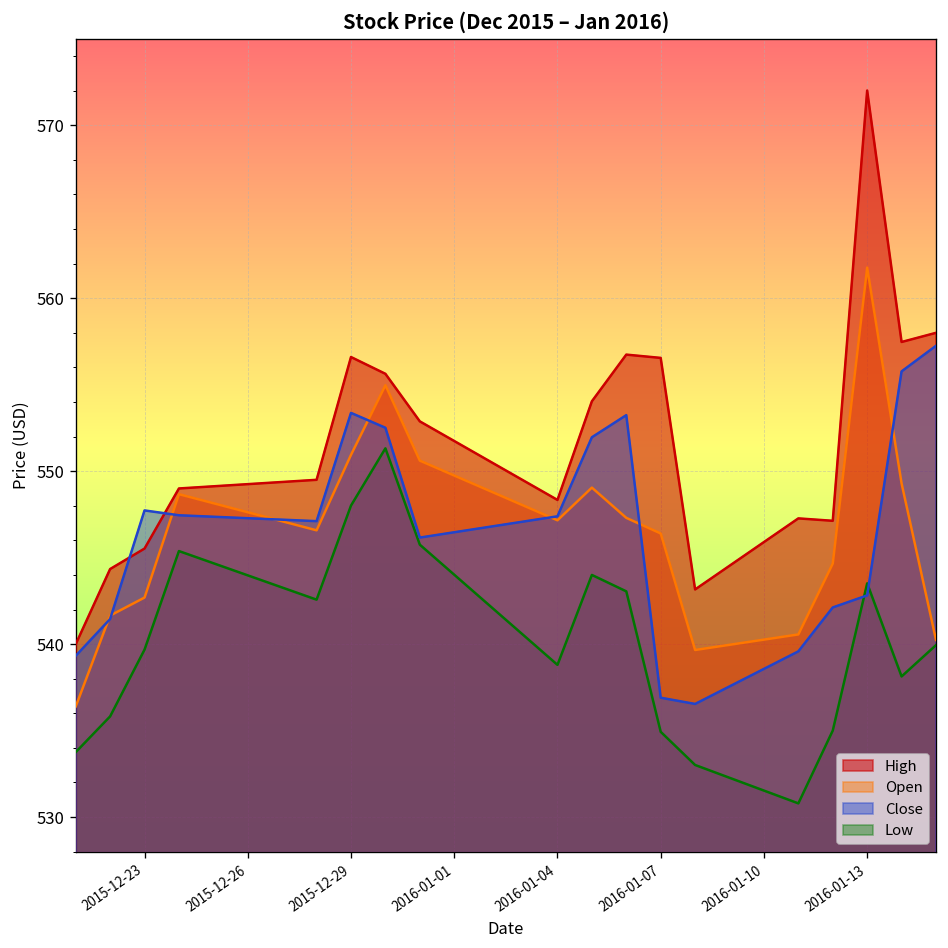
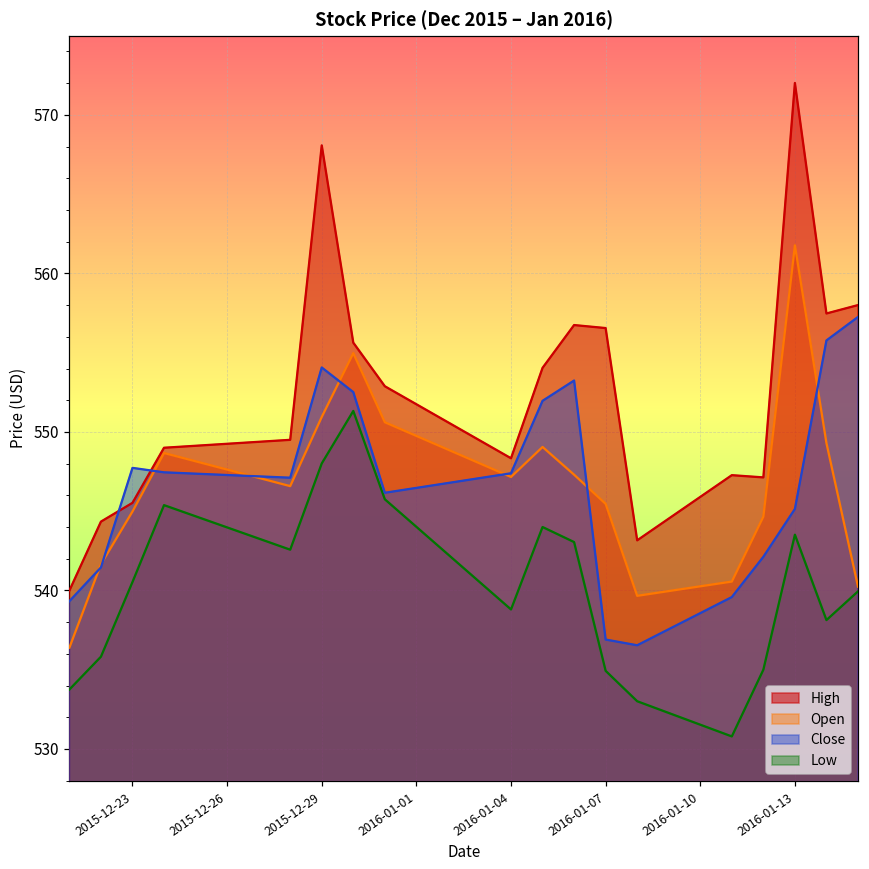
  {
    "High": {
      "2015-12-23": 545.5,
-     "2015-12-29": 556.6,
+     "2015-12-29": 568.1,
      "2016-01-04": 548.3,
      "2016-01-07": 556.5,
      "2016-01-13": 572.0
    },
    "Open": {
-     "2015-12-23": 542.7,
+     "2015-12-23": 545.0,
      "2015-12-29": 550.9,
      "2016-01-04": 547.2,
-     "2016-01-07": 546.4,
+     "2016-01-07": 545.5,
      "2016-01-13": 561.8
    },
    "Close": {
      "2015-12-23": 547.7,
-     "2015-12-29": 553.4,
+     "2015-12-29": 554.1,
      "2016-01-04": 547.4,
      "2016-01-07": 536.9,
-     "2016-01-13": 542.8
+     "2016-01-13": 545.1
    },
    "Low": {
-     "2015-12-23": 539.7,
+     "2015-12-23": 540.5,
      "2015-12-29": 548.0,
      "2016-01-04": 538.8,
      "2016-01-07": 534.9,
      "2016-01-13": 543.5
    }
  }
